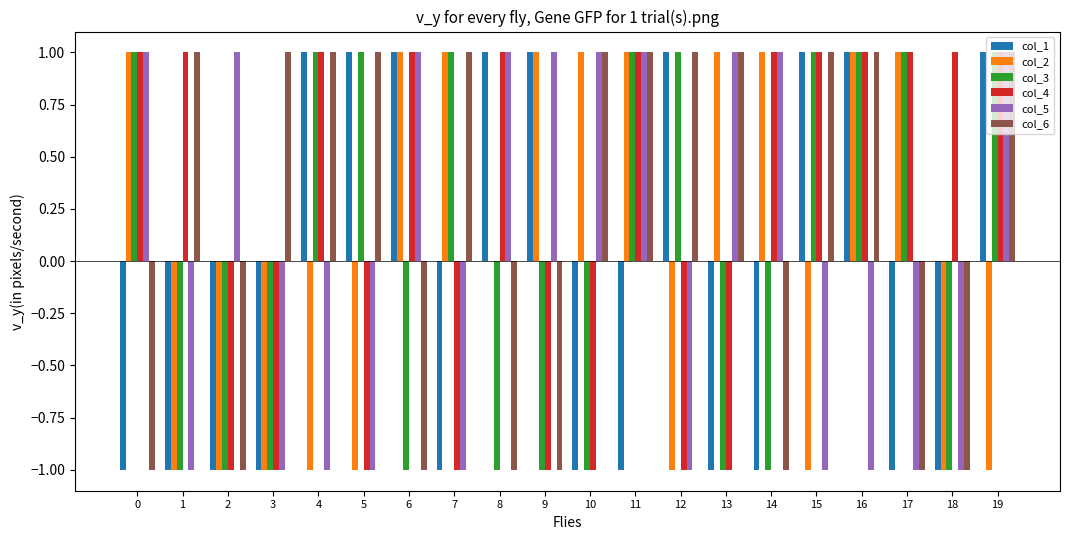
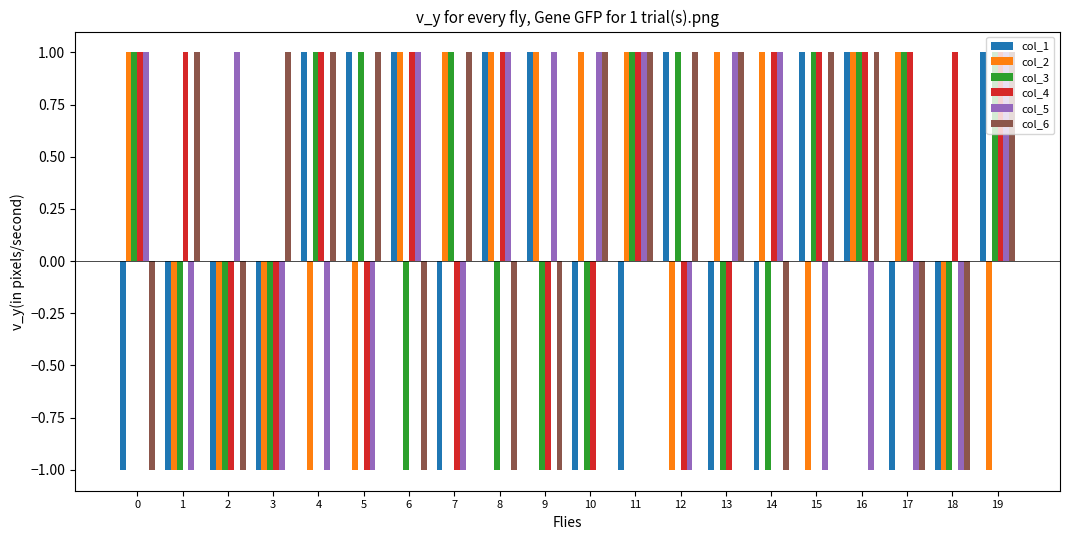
  {
    "col_1": {
      "0": -1.00,
      "1": -1.00,
      "2": -1.00,
      "3": -1.00,
      "4": 1.00,
      "5": 1.00,
      "6": 1.00,
      "7": -1.00,
      "8": 1.00,
      "9": 1.00,
      "10": -1.00,
      "11": -1.00,
      "12": 1.00,
      "13": -1.00,
      "14": -1.00,
      "15": 1.00,
      "16": 1.00,
      "17": -1.00,
      "18": -1.00,
      "19": 1.00
    },
    "col_2": {
      "0": 1.00,
      "1": -1.00,
      "2": -1.00,
      "3": -1.00,
      "4": -1.00,
      "5": -1.00,
      "6": 1.00,
      "7": 1.00,
-     "8": 0.00,
+     "8": 1.00,
      "9": 1.00,
      "10": 1.00,
      "11": 1.00,
      "12": -1.00,
      "13": 1.00,
      "14": 1.00,
      "15": -1.00,
      "16": 1.00,
      "17": 1.00,
      "18": -1.00,
      "19": -1.00
    },
    "col_3": {
      "0": 1.00,
      "1": -1.00,
      "2": -1.00,
      "3": -1.00,
      "4": 1.00,
      "5": 1.00,
      "6": -1.00,
      "7": 1.00,
      "8": -1.00,
      "9": -1.00,
      "10": -1.00,
      "11": 1.00,
      "12": 1.00,
      "13": -1.00,
      "14": -1.00,
      "15": 1.00,
      "16": 1.00,
      "17": 1.00,
      "18": -1.00
    },
    "col_4": {
      "0": 1.00,
      "1": 1.00,
      "2": -1.00,
      "3": -1.00,
      "4": 1.00,
      "5": -1.00,
      "6": 1.00,
      "7": -1.00,
      "8": 1.00,
      "9": -1.00,
      "10": -1.00,
      "11": 1.00,
      "12": -1.00,
      "13": -1.00,
      "14": 1.00,
      "15": 1.00,
      "16": 1.00,
      "17": 1.00,
      "18": 1.00
    },
    "col_5": {
      "0": 1.00,
      "1": -1.00,
      "2": 1.00,
      "3": -1.00,
      "4": -1.00,
      "5": -1.00,
      "6": 1.00,
      "7": -1.00,
      "8": 1.00,
      "9": 1.00,
      "10": 1.00,
      "11": 1.00,
      "12": -1.00,
      "13": 1.00,
      "14": 1.00,
      "15": -1.00,
      "16": -1.00,
      "17": -1.00,
      "18": -1.00
    },
    "col_6": {
      "0": -1.00,
      "1": 1.00,
      "2": -1.00,
      "3": 1.00,
      "4": 1.00,
      "5": 1.00,
      "6": -1.00,
      "7": 1.00,
      "8": -1.00,
      "9": -1.00,
      "10": 1.00,
      "11": 1.00,
      "12": 1.00,
      "13": 1.00,
      "14": -1.00,
      "15": 1.00,
      "16": 1.00,
      "17": -1.00,
      "18": -1.00
    }
  }
